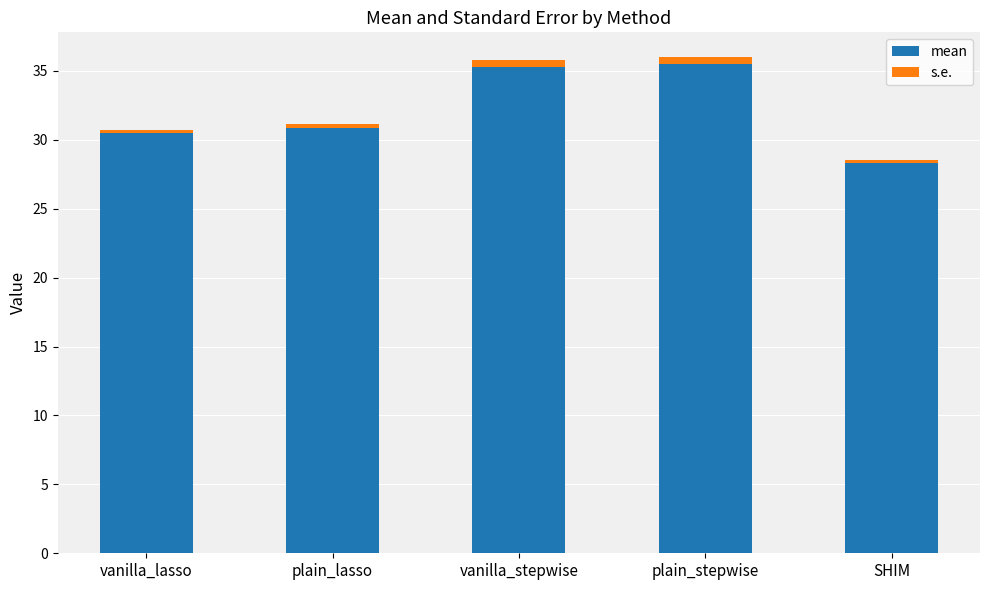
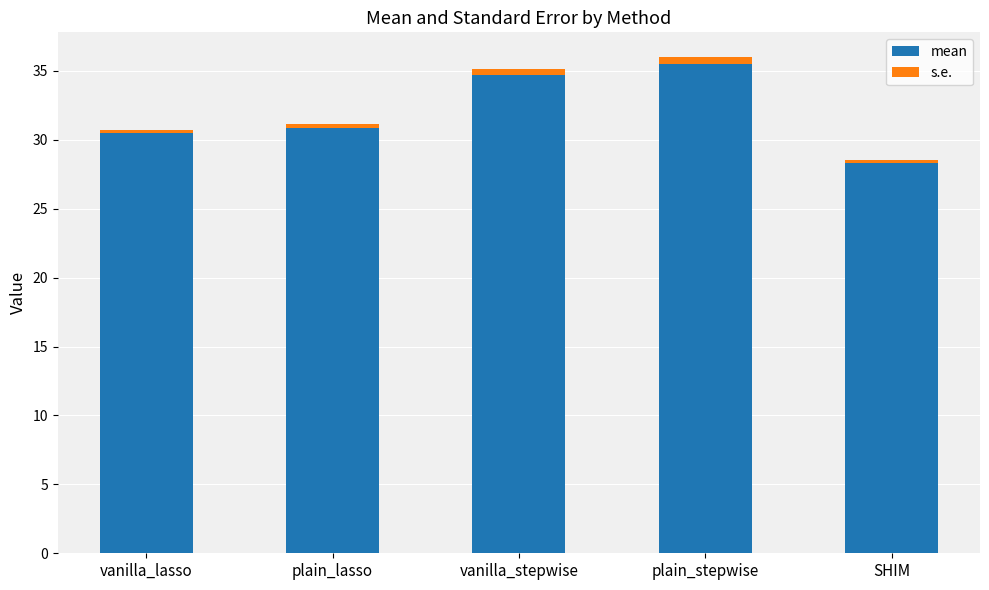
  {
    "mean": {
      "vanilla_lasso": 30.5,
      "plain_lasso": 30.9,
-     "vanilla_stepwise": 35.3,
+     "vanilla_stepwise": 34.7,
      "plain_stepwise": 35.5,
      "SHIM": 28.3
    },
    "s.e.": {
      "vanilla_lasso": 0.2,
      "plain_lasso": 0.2,
      "vanilla_stepwise": 0.5,
      "plain_stepwise": 0.5,
      "SHIM": 0.2
    }
  }
